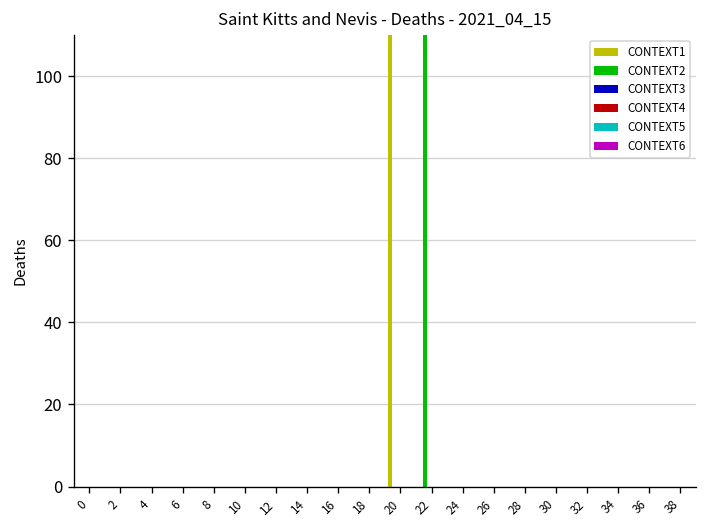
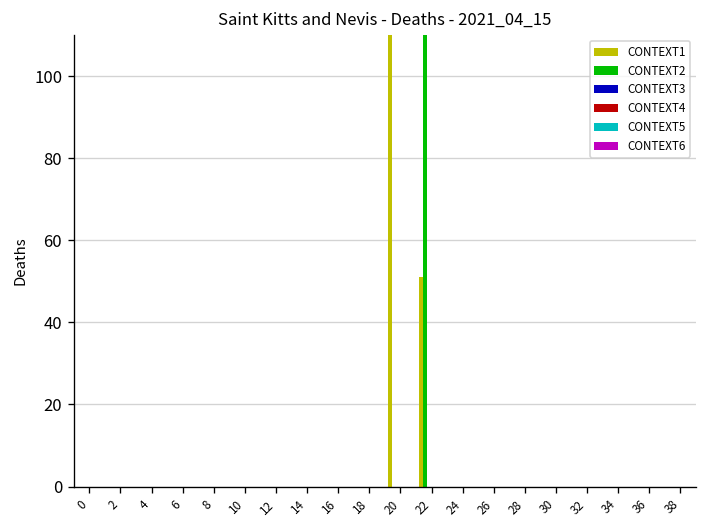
  {
    "CONTEXT1": {
      "0": 0,
      "2": 0,
      "4": 0,
      "6": 0,
      "8": 0,
      "10": 0,
      "12": 0,
      "14": 0,
      "16": 0,
      "18": 0,
-     "22": 0,
+     "22": 51,
      "24": 0,
      "26": 0,
      "28": 0,
      "30": 0,
      "32": 0,
      "34": 0,
      "36": 0,
      "38": 0
    },
    "CONTEXT2": {
      "0": 0,
      "2": 0,
      "4": 0,
      "6": 0,
      "8": 0,
      "10": 0,
      "12": 0,
      "14": 0,
      "16": 0,
      "18": 0,
      "20": 0,
      "24": 0,
      "26": 0,
      "28": 0,
      "30": 0,
      "32": 0,
      "34": 0,
      "36": 0,
      "38": 0
    },
    "CONTEXT3": {
      "0": 0,
      "2": 0,
      "4": 0,
      "6": 0,
      "8": 0,
      "10": 0,
      "12": 0,
      "14": 0,
      "16": 0,
      "18": 0,
      "20": 0,
      "22": 0,
      "24": 0,
      "26": 0,
      "28": 0,
      "30": 0,
      "32": 0,
      "34": 0,
      "36": 0,
      "38": 0
    },
    "CONTEXT4": {
      "0": 0,
      "2": 0,
      "4": 0,
      "6": 0,
      "8": 0,
      "10": 0,
      "12": 0,
      "14": 0,
      "16": 0,
      "18": 0,
      "20": 0,
      "22": 0,
      "24": 0,
      "26": 0,
      "28": 0,
      "30": 0,
      "32": 0,
      "34": 0,
      "36": 0,
      "38": 0
    },
    "CONTEXT5": {
      "0": 0,
      "2": 0,
      "4": 0,
      "6": 0,
      "8": 0,
      "10": 0,
      "12": 0,
      "14": 0,
      "16": 0,
      "18": 0,
      "20": 0,
      "22": 0,
      "24": 0,
      "26": 0,
      "28": 0,
      "30": 0,
      "32": 0,
      "34": 0,
      "36": 0,
      "38": 0
    },
    "CONTEXT6": {
      "0": 0,
      "2": 0,
      "4": 0,
      "6": 0,
      "8": 0,
      "10": 0,
      "12": 0,
      "14": 0,
      "16": 0,
      "18": 0,
      "20": 0,
      "22": 0,
      "24": 0,
      "26": 0,
      "28": 0,
      "30": 0,
      "32": 0,
      "34": 0,
      "36": 0,
      "38": 0
    }
  }
